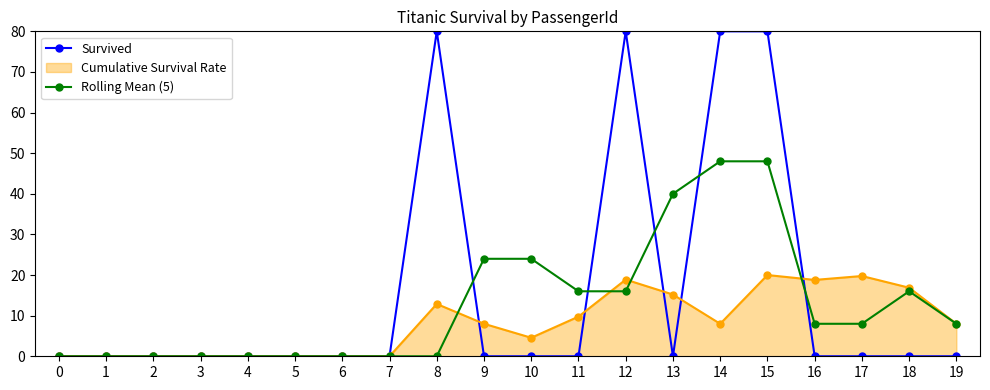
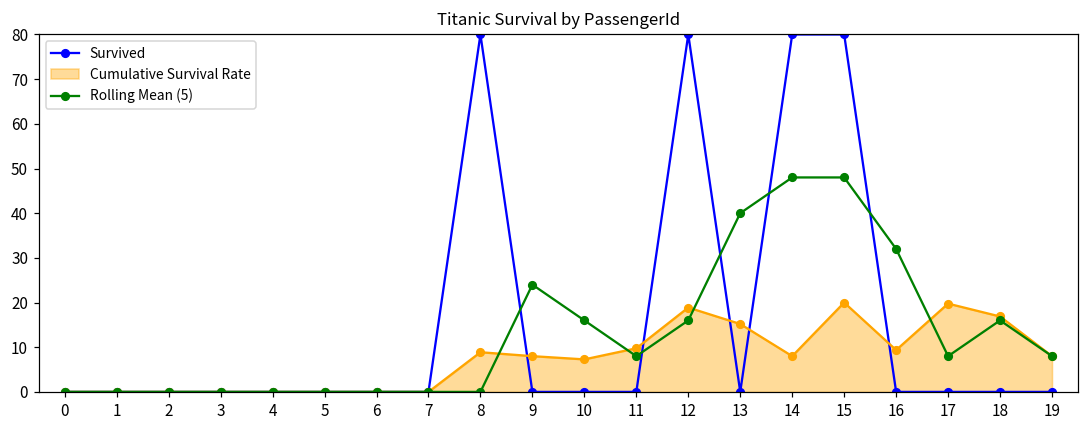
  {
    "Cumulative Survival Rate": {
-     "8": 13,
+     "8": 9,
      "9": 8,
-     "10": 5,
+     "10": 7,
      "11": 10,
      "12": 19,
      "13": 15,
      "14": 8,
      "15": 20,
-     "16": 19,
+     "16": 9,
      "17": 20,
      "18": 17
    },
    "Survived": {
      "8": 80,
      "9": 0,
      "10": 0,
      "11": 0,
      "12": 80,
      "13": 0,
      "14": 80,
      "15": 80,
      "16": 0,
      "17": 0,
      "18": 0,
      "19": 0
    },
    "Rolling Mean (5)": {
      "8": 0,
      "9": 24,
-     "10": 24,
-     "11": 16,
+     "10": 16,
+     "11": 8,
      "12": 16,
      "13": 40,
      "14": 48,
      "15": 48,
-     "16": 8,
+     "16": 32,
      "17": 8,
      "18": 16
    }
  }
